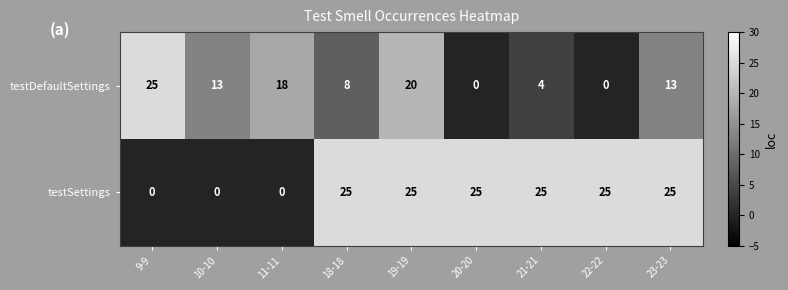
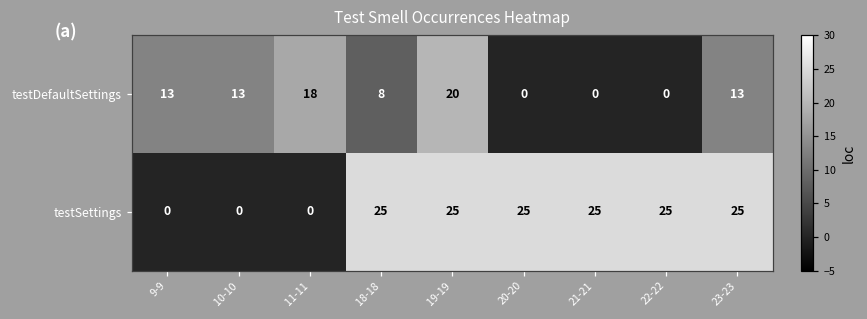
  {
    "testDefaultSettings": {
-     "9-9": 25,
+     "9-9": 13,
      "10-10": 13,
      "11-11": 18,
      "18-18": 8,
      "19-19": 20,
      "20-20": 0,
-     "21-21": 4,
+     "21-21": 0,
      "22-22": 0,
      "23-23": 13
    },
    "testSettings": {
      "9-9": 0,
      "10-10": 0,
      "11-11": 0,
      "18-18": 25,
      "19-19": 25,
      "20-20": 25,
      "21-21": 25,
      "22-22": 25,
      "23-23": 25
    }
  }
